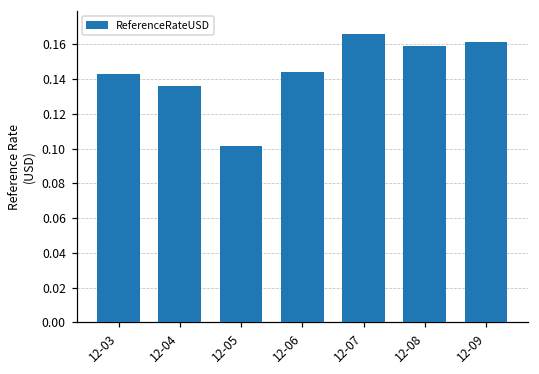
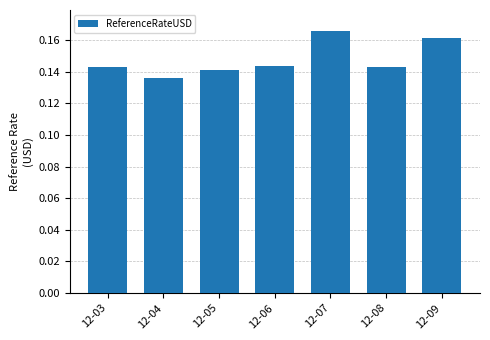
  {
    "12-03": 0.143,
    "12-04": 0.136,
-   "12-05": 0.101,
+   "12-05": 0.141,
    "12-06": 0.144,
    "12-07": 0.166,
-   "12-08": 0.159,
+   "12-08": 0.143,
    "12-09": 0.161
  }
